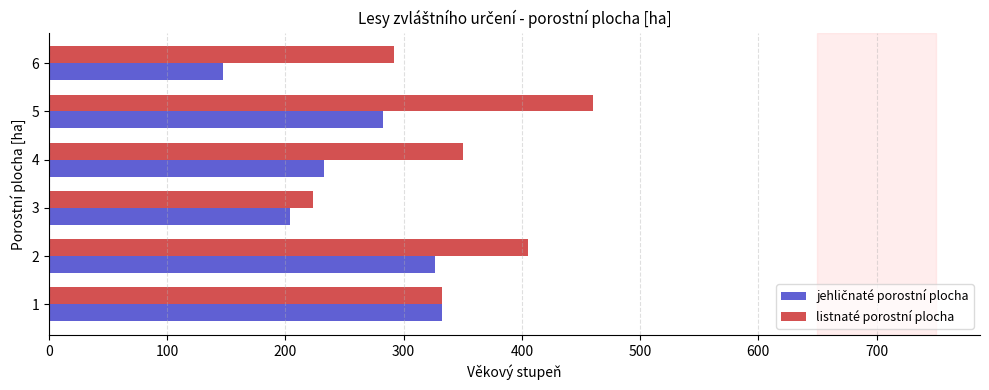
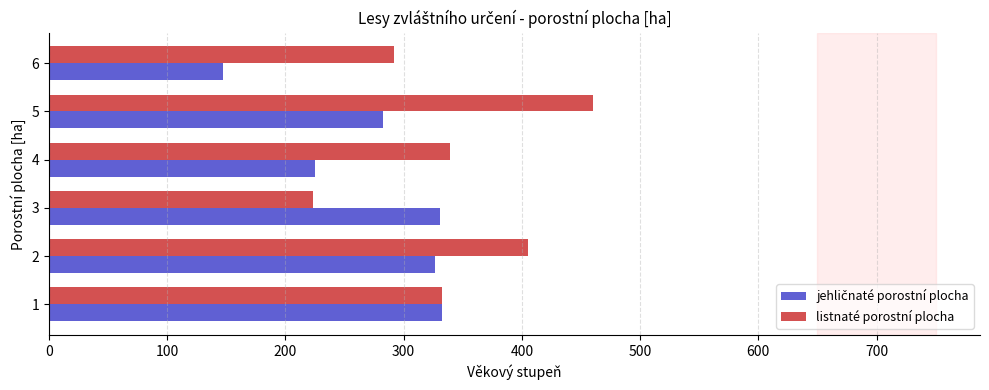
  {
    "jehličnaté porostní plocha": {
      "6": 147,
      "5": 282,
-     "4": 233,
-     "3": 204,
+     "4": 225,
+     "3": 331,
      "2": 327,
      "1": 333
    },
    "listnaté porostní plocha": {
      "6": 292,
      "5": 460,
-     "4": 350,
+     "4": 339,
      "3": 223,
      "2": 405,
      "1": 333
    }
  }
